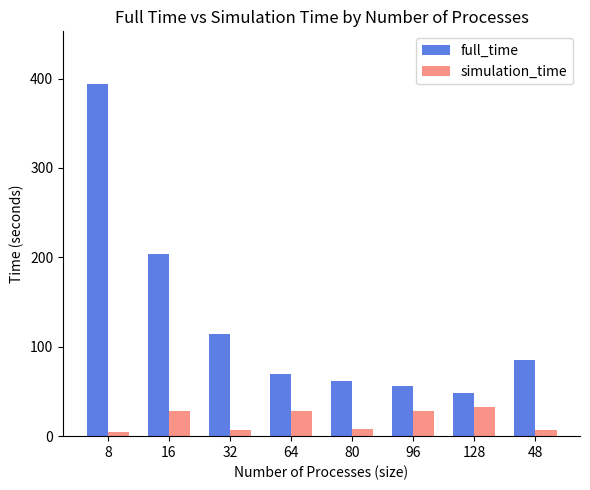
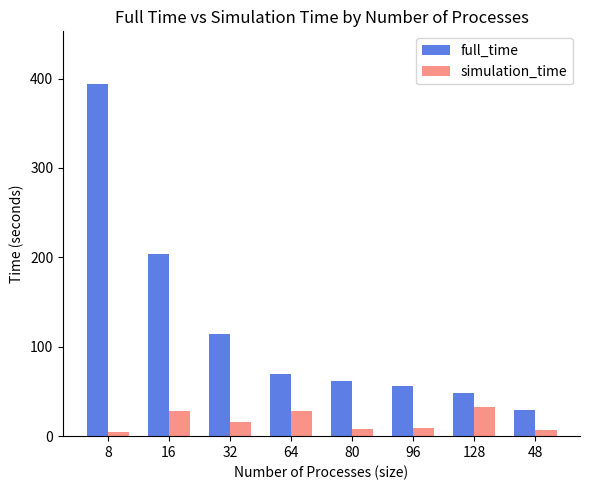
  {
    "full_time": {
      "8": 390,
      "16": 200,
      "32": 110,
      "64": 70,
      "80": 60,
      "96": 60,
      "128": 50,
-     "48": 90
+     "48": 30
    },
    "simulation_time": {
      "8": 10,
      "16": 30,
-     "32": 10,
+     "32": 20,
      "64": 30,
      "80": 10,
-     "96": 30,
+     "96": 10,
      "128": 30,
      "48": 10
    }
  }
